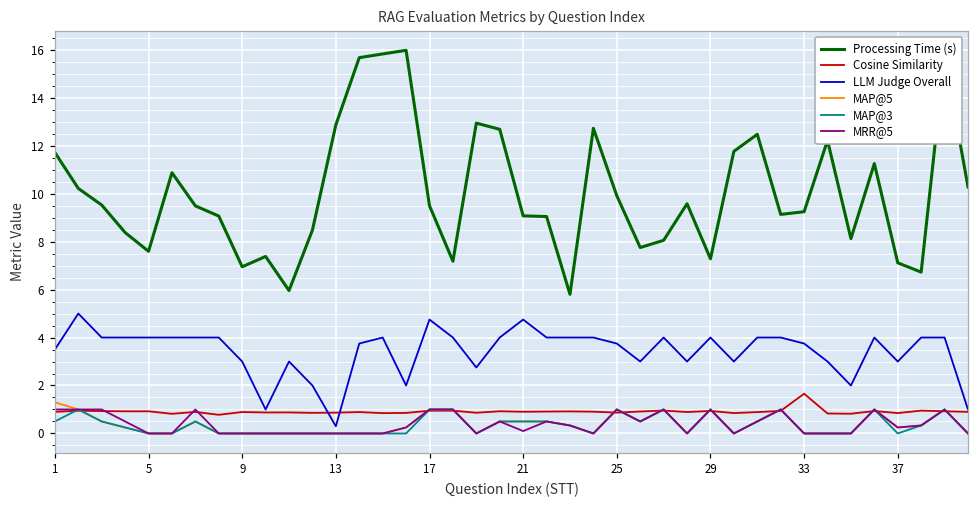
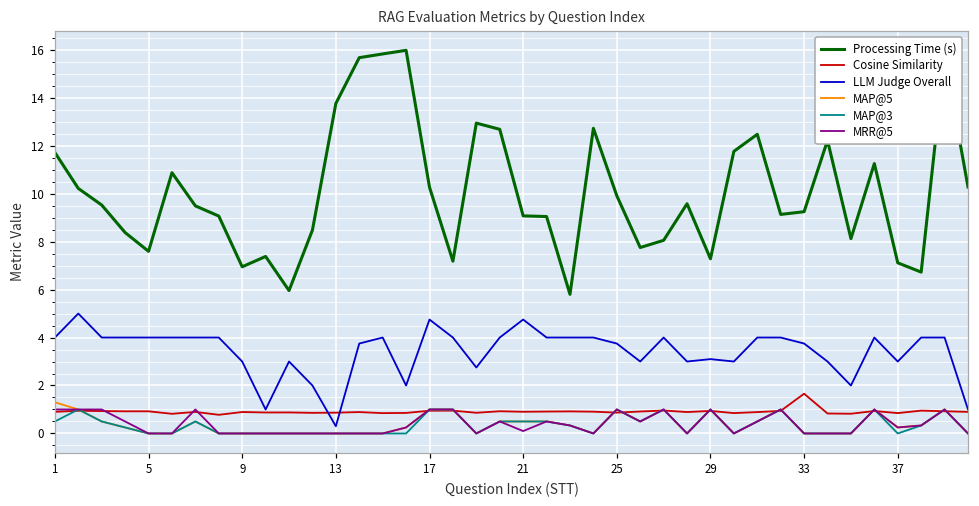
  {
    "Processing Time (s)": {
      "1": 11.7,
      "5": 7.6,
      "9": 7.0,
-     "13": 12.9,
-     "17": 9.5,
+     "13": 13.8,
+     "17": 10.3,
      "21": 9.1,
      "25": 9.9,
      "29": 7.3,
      "33": 9.2,
      "37": 7.1
    },
    "Cosine Similarity": {
      "5": 0.9,
      "9": 0.9,
      "13": 0.9,
      "21": 0.9,
      "25": 0.9,
      "33": 1.7,
      "37": 0.8
    },
    "LLM Judge Overall": {
-     "1": 3.5,
+     "1": 4.0,
      "5": 4.0,
      "9": 3.0,
      "13": 0.3,
      "17": 4.8,
      "21": 4.8,
      "25": 3.8,
-     "29": 4.0,
+     "29": 3.1,
      "33": 3.8,
      "37": 3.0
    },
    "MAP@5": {
      "1": 1.3
    },
    "MAP@3": {
      "1": 0.5,
      "37": 0.0
    },
    "MRR@5": {
      "21": 0.1
    }
  }
